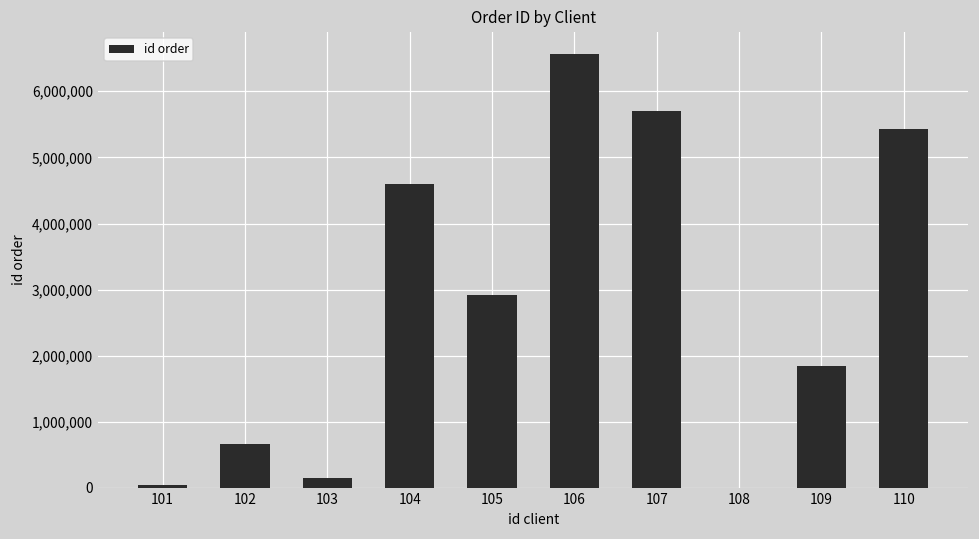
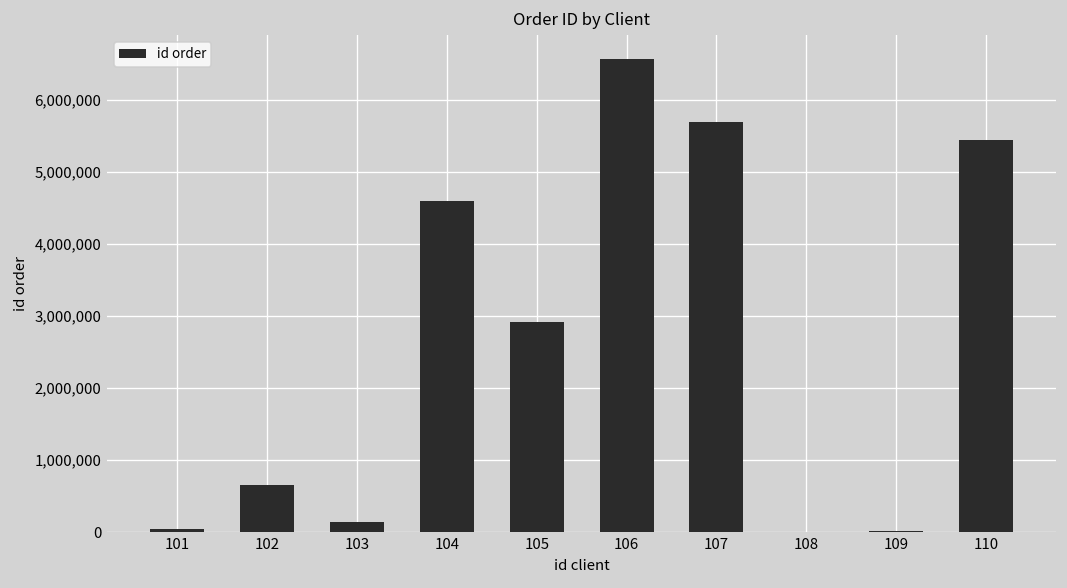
  {
    "102": "700,000",
    "103": "100,000",
    "104": "4,600,000",
    "105": "2,900,000",
    "106": "6,600,000",
    "107": "5,700,000",
-   "109": "1,800,000",
+   "109": "0",
    "110": "5,400,000"
  }
